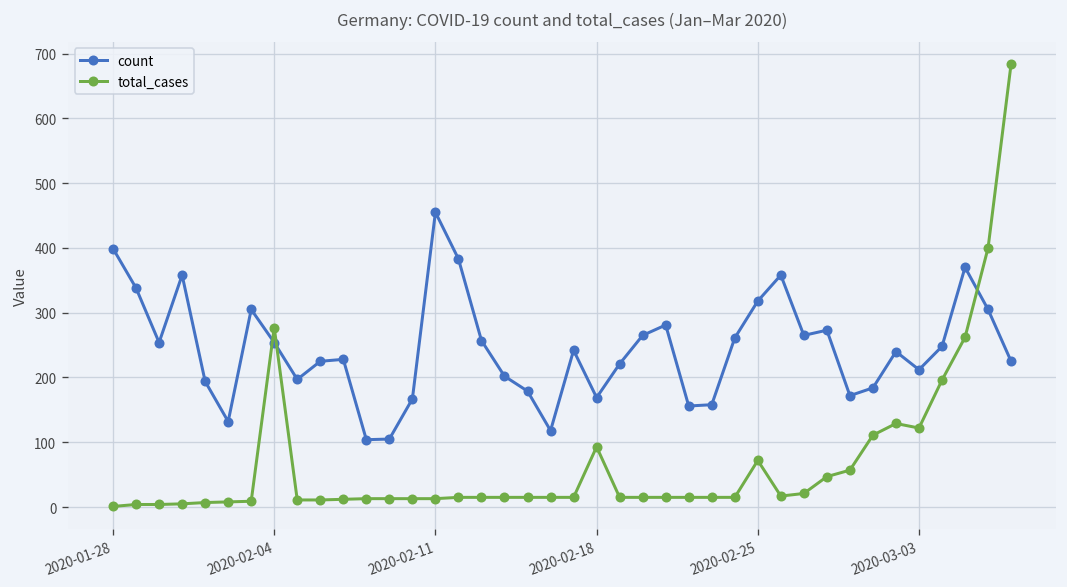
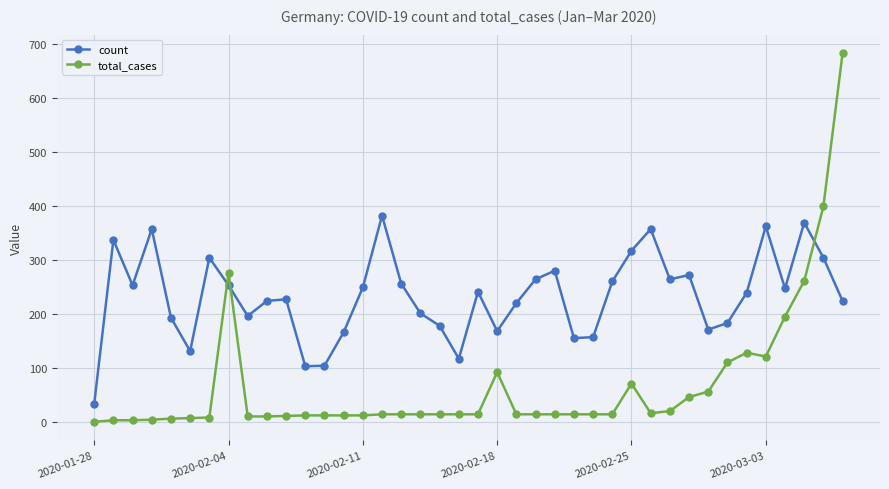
  {
    "count": {
-     "2020-01-28": 400,
+     "2020-01-28": 30,
      "2020-02-04": 250,
-     "2020-02-11": 460,
+     "2020-02-11": 250,
      "2020-02-18": 170,
      "2020-02-25": 320,
-     "2020-03-03": 210
+     "2020-03-03": 360
    },
    "total_cases": {
      "2020-01-28": 0,
      "2020-02-04": 280,
      "2020-02-11": 10,
      "2020-02-18": 90,
      "2020-02-25": 70,
      "2020-03-03": 120
    }
  }
